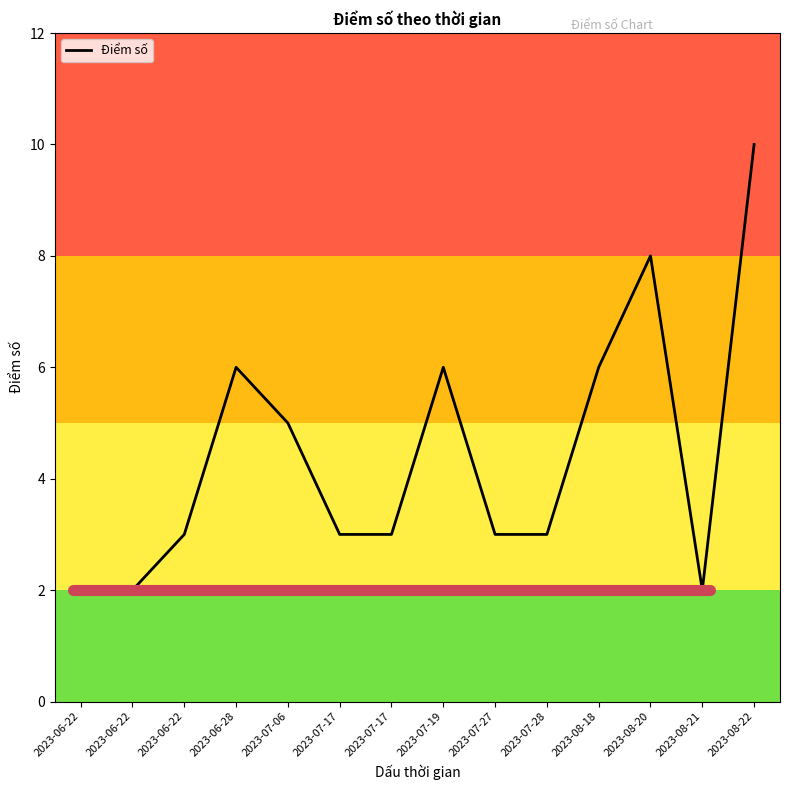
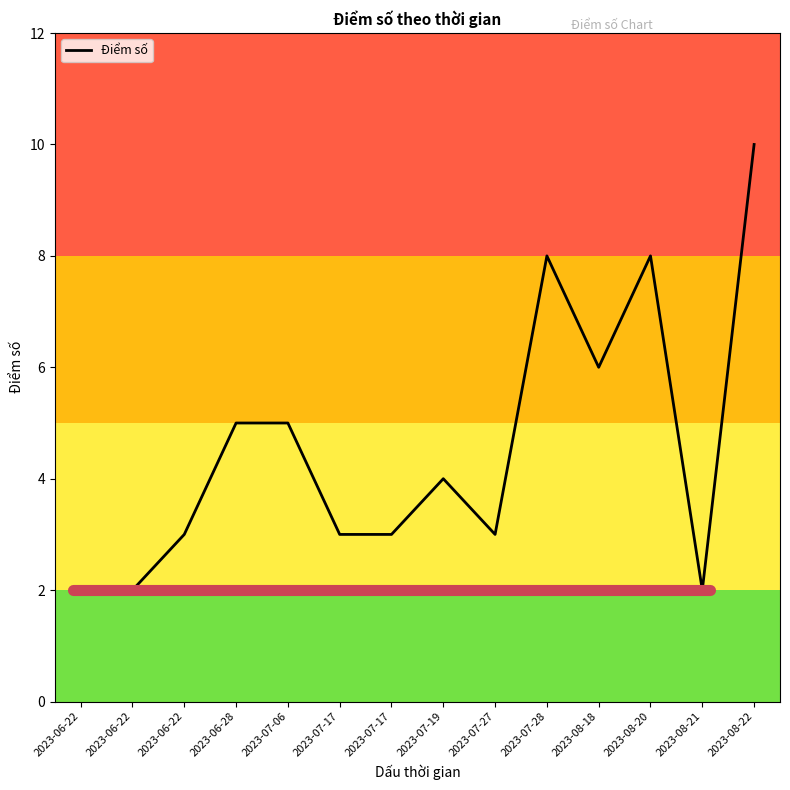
  {
    "Điểm số": {
-     "2023-06-28": 6,
+     "2023-06-28": 5,
      "2023-07-06": 5,
-     "2023-07-19": 6,
+     "2023-07-19": 4,
      "2023-07-27": 3,
-     "2023-07-28": 3,
+     "2023-07-28": 8,
      "2023-08-18": 6,
      "2023-08-20": 8,
      "2023-08-21": 2,
      "2023-08-22": 10
    }
  }
